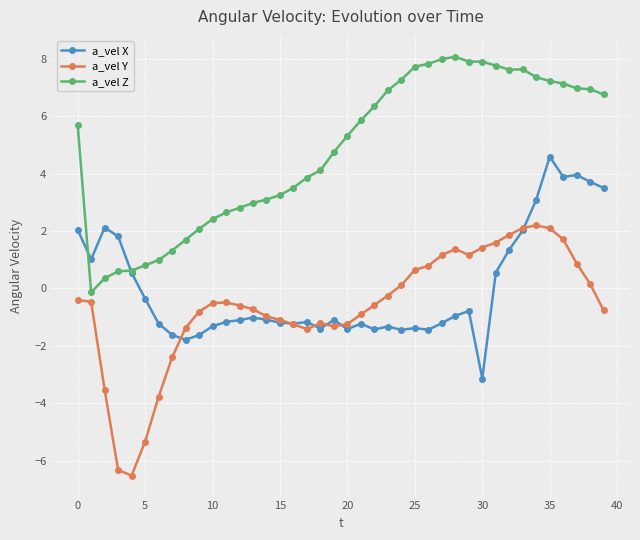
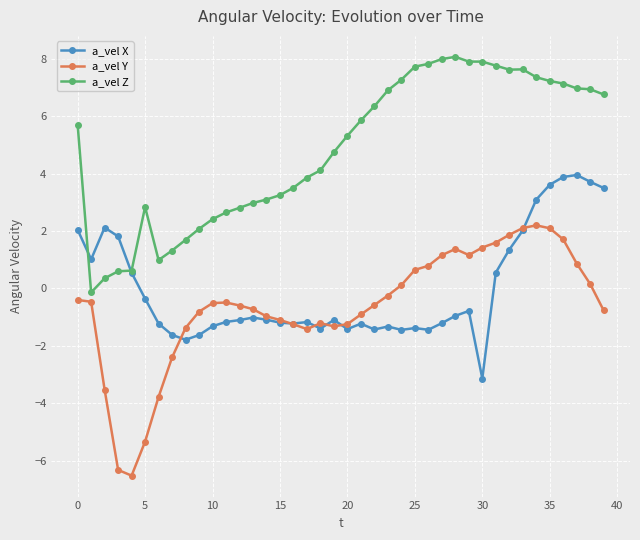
  {
    "a_vel X": {
      "0": 2.0,
      "5": -0.4,
      "10": -1.3,
      "15": -1.2,
      "20": -1.4,
      "25": -1.4,
      "30": -3.1,
-     "35": 4.6
+     "35": 3.6
    },
    "a_vel Y": {
      "0": -0.4,
      "5": -5.3,
      "10": -0.5,
      "15": -1.1,
      "20": -1.2,
      "25": 0.6,
      "30": 1.4,
      "35": 2.1
    },
    "a_vel Z": {
      "0": 5.7,
-     "5": 0.8,
+     "5": 2.8,
      "10": 2.4,
      "15": 3.3,
      "20": 5.3,
      "25": 7.7,
      "30": 7.9,
      "35": 7.2
    }
  }
